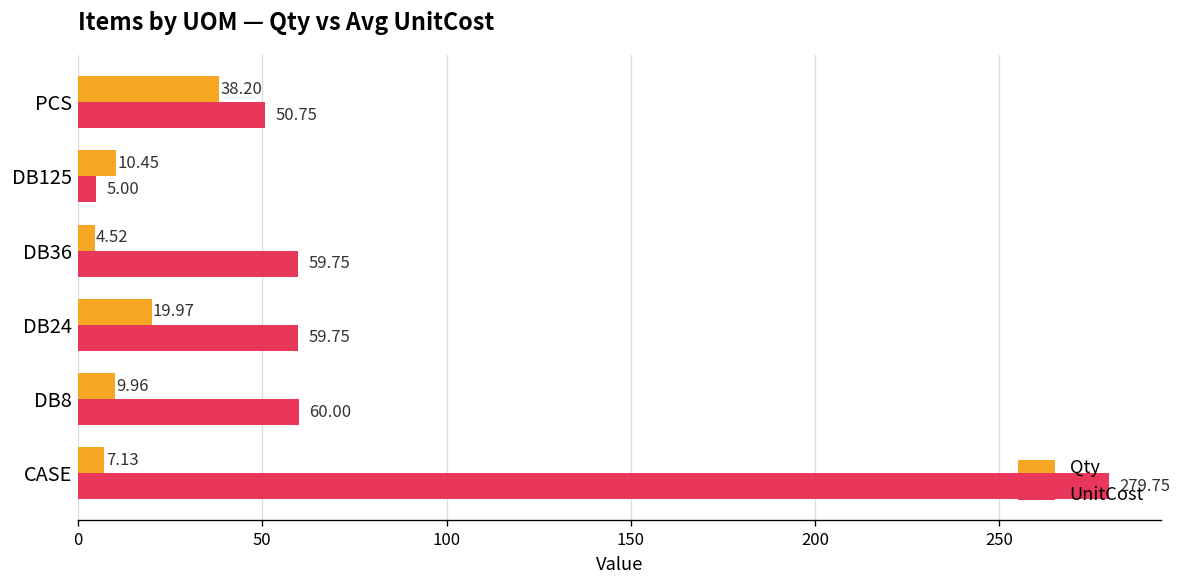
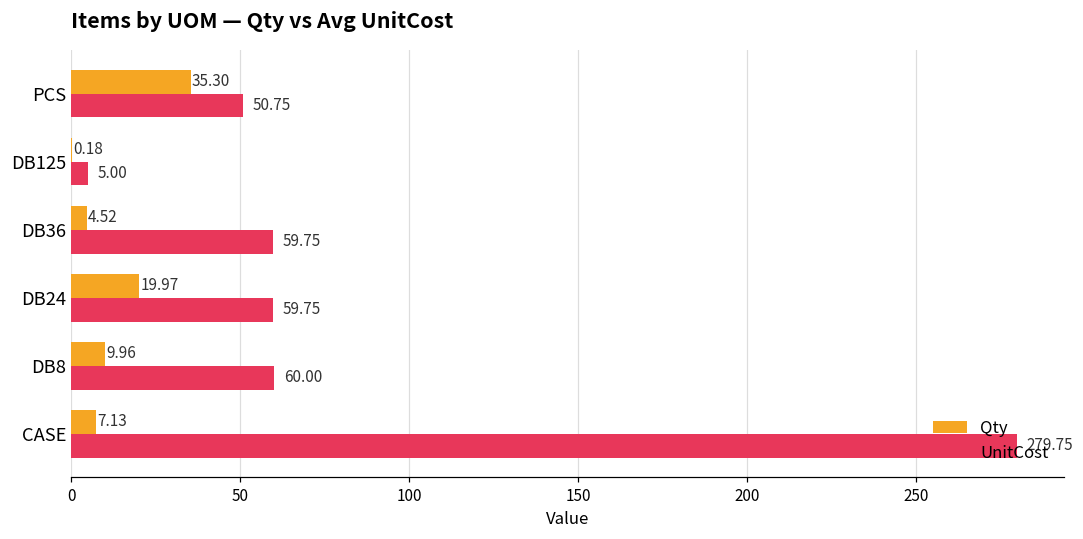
  {
    "Qty": {
-     "PCS": 38.20,
-     "DB125": 10.45,
+     "PCS": 35.30,
+     "DB125": 0.18,
      "DB36": 4.52,
      "DB24": 19.97,
      "DB8": 9.96,
      "CASE": 7.13
    },
    "UnitCost": {
      "PCS": 50.75,
      "DB125": 5.00,
      "DB36": 59.75,
      "DB24": 59.75,
      "DB8": 60.00,
      "CASE": 279.75
    }
  }
